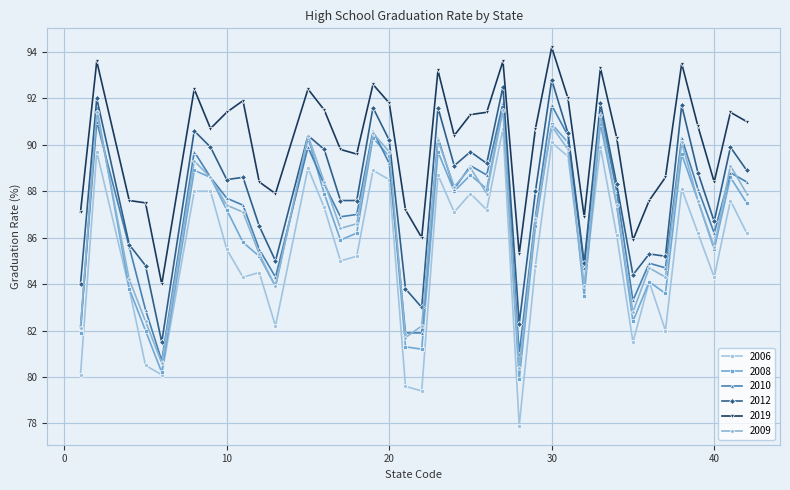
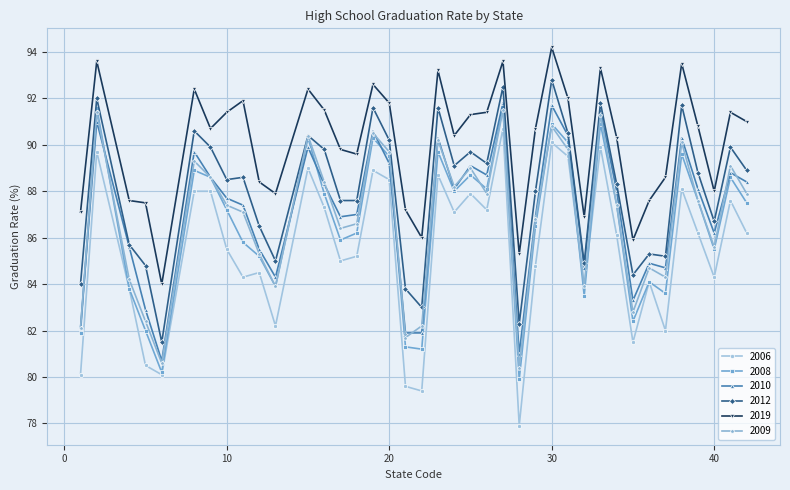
  {
    "2019": {
      "10": 91.4,
      "20": 91.8,
      "30": 94.2,
-     "40": 88.4
+     "40": 88.0
    }
  }
